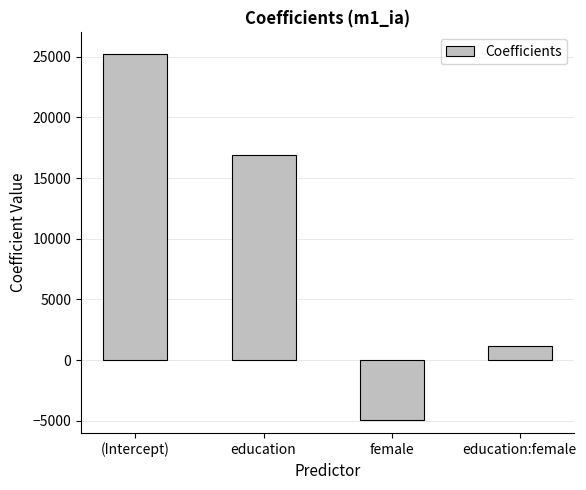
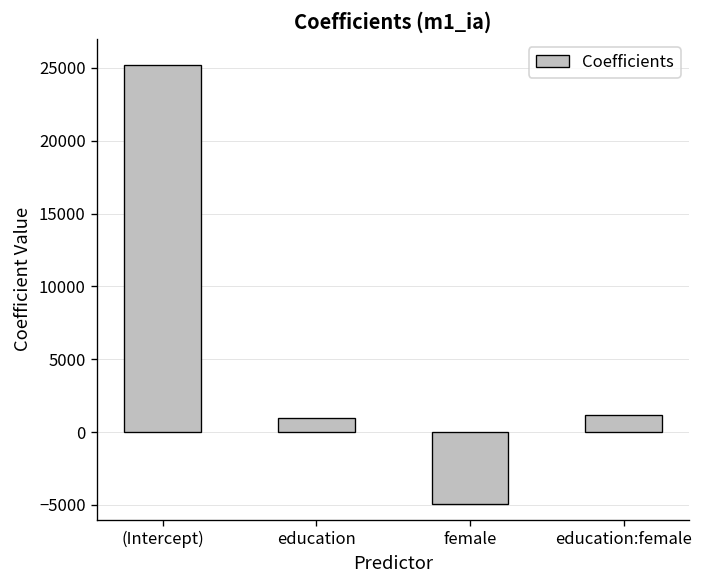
  {
    "(Intercept)": 25200,
-   "education": 16900,
+   "education": 1000,
    "female": -4900,
    "education:female": 1200
  }
